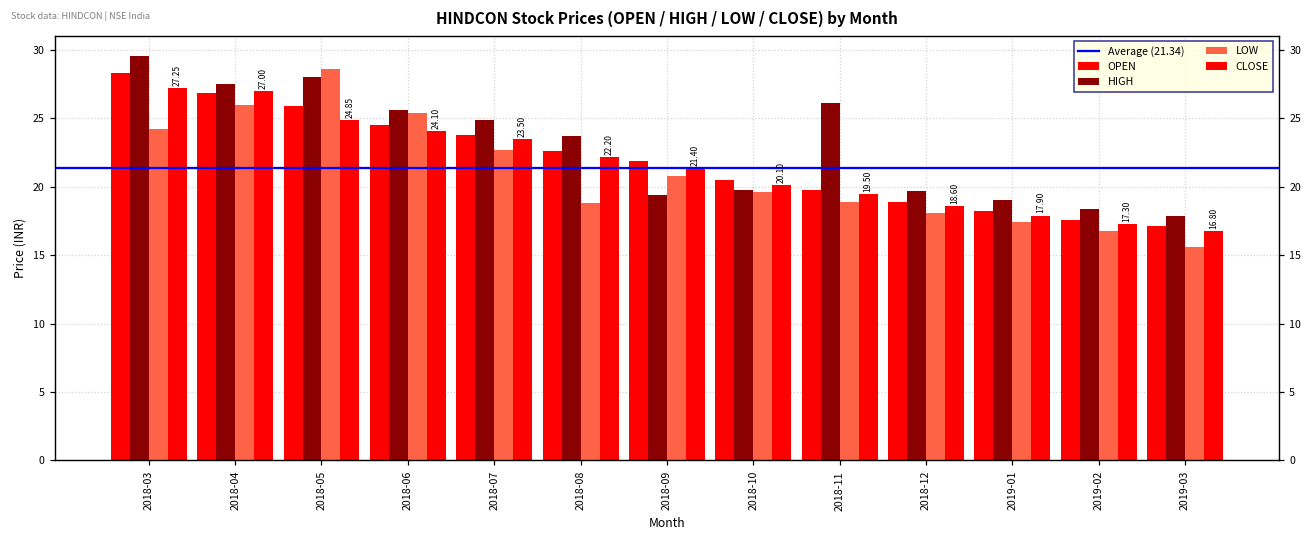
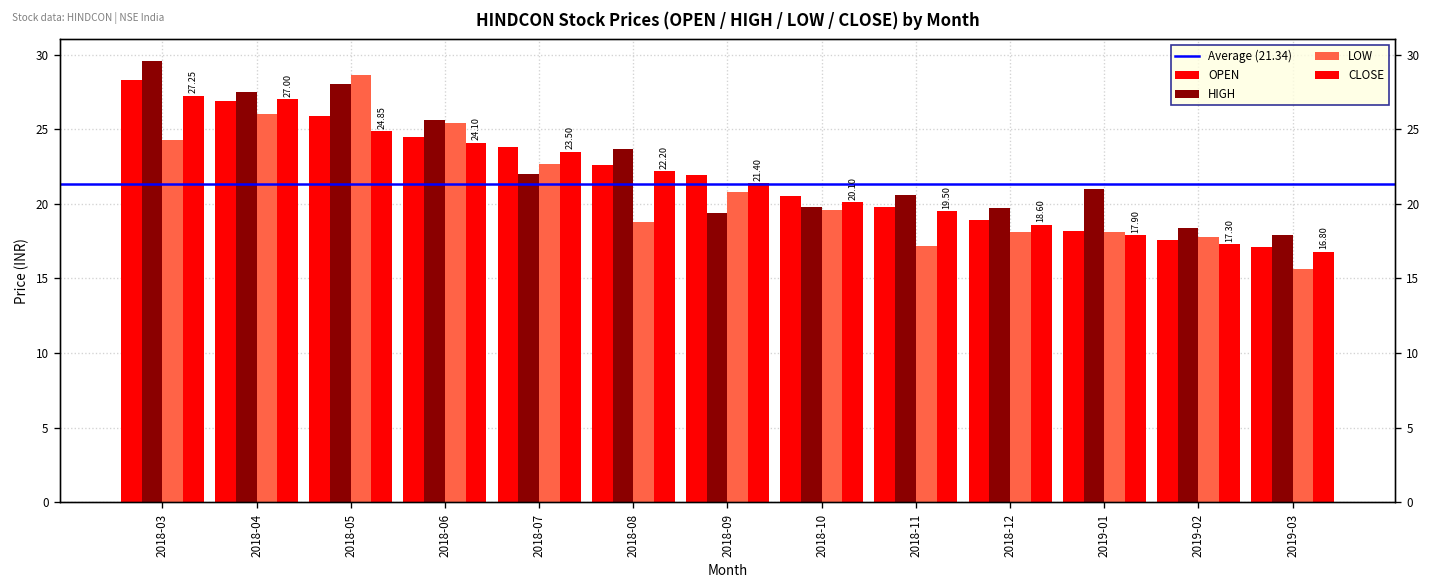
  {
    "HIGH": {
      "2018-03": 29.6,
      "2018-04": 27.5,
      "2018-05": 28.1,
      "2018-06": 25.6,
-     "2018-07": 24.9,
+     "2018-07": 22.0,
      "2018-08": 23.7,
      "2018-09": 19.4,
      "2018-10": 19.8,
-     "2018-11": 26.1,
+     "2018-11": 20.6,
      "2018-12": 19.7,
-     "2019-01": 19,
+     "2019-01": 21,
      "2019-02": 18.4,
      "2019-03": 17.9
    },
    "LOW": {
      "2018-03": 24.3,
      "2018-04": 26.0,
      "2018-05": 28.6,
      "2018-06": 25.4,
      "2018-07": 22.7,
      "2018-08": 18.8,
      "2018-09": 20.8,
      "2018-10": 19.6,
-     "2018-11": 18.9,
+     "2018-11": 17.2,
      "2018-12": 18.1,
-     "2019-01": 17.4,
-     "2019-02": 16.8,
+     "2019-01": 18.1,
+     "2019-02": 17.8,
      "2019-03": 15.6
    }
  }
